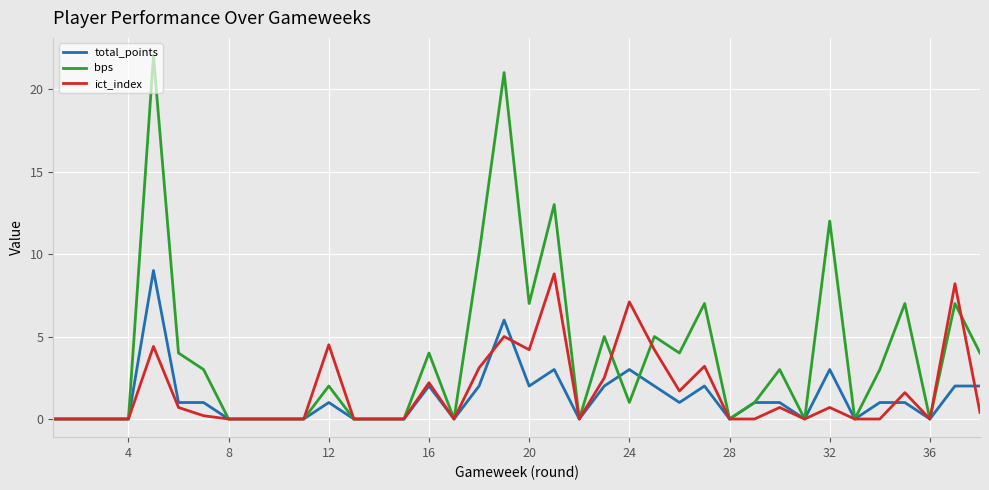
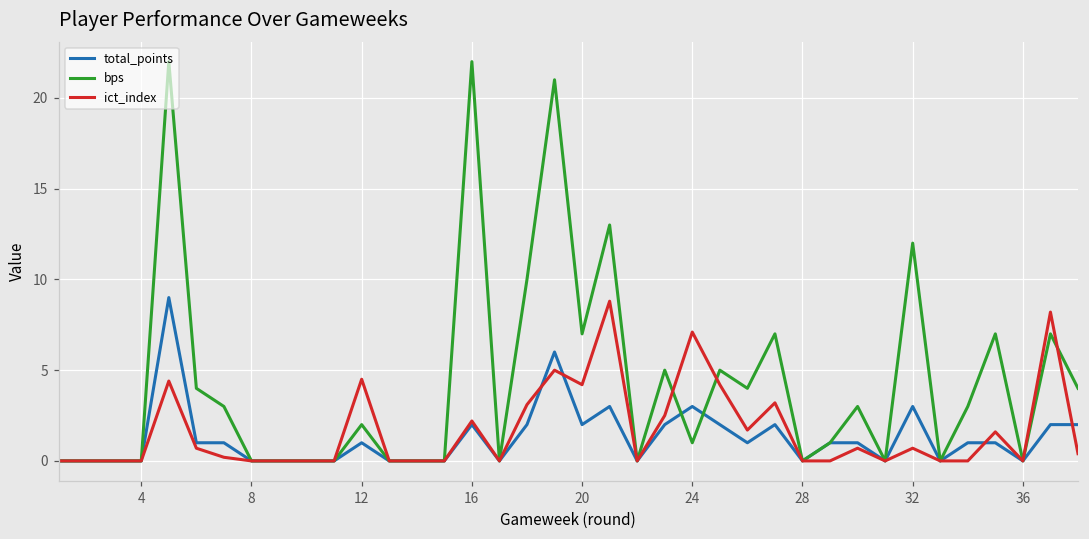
  {
    "total_points": {
      "12": 1,
      "16": 2,
      "20": 2,
      "24": 3,
      "32": 3
    },
    "bps": {
      "12": 2,
-     "16": 4,
+     "16": 22,
      "20": 7,
      "24": 1,
      "32": 12
    },
    "ict_index": {
      "12": 4.5,
      "16": 2.2,
      "20": 4.2,
      "24": 7,
      "32": 0.7
    }
  }
